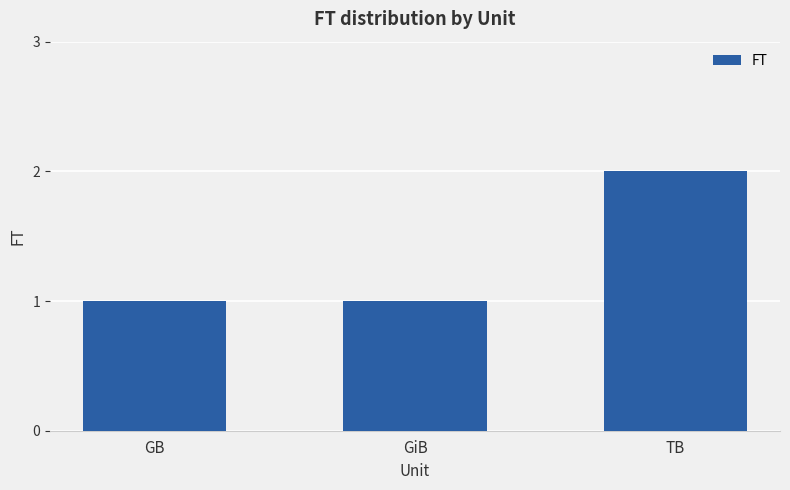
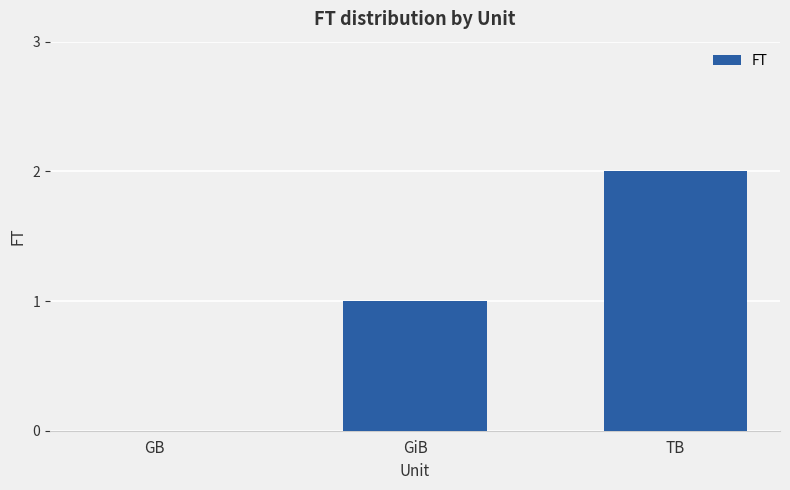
  {
-   "GB": 1,
+   "GB": 0,
    "GiB": 1,
    "TB": 2
  }
